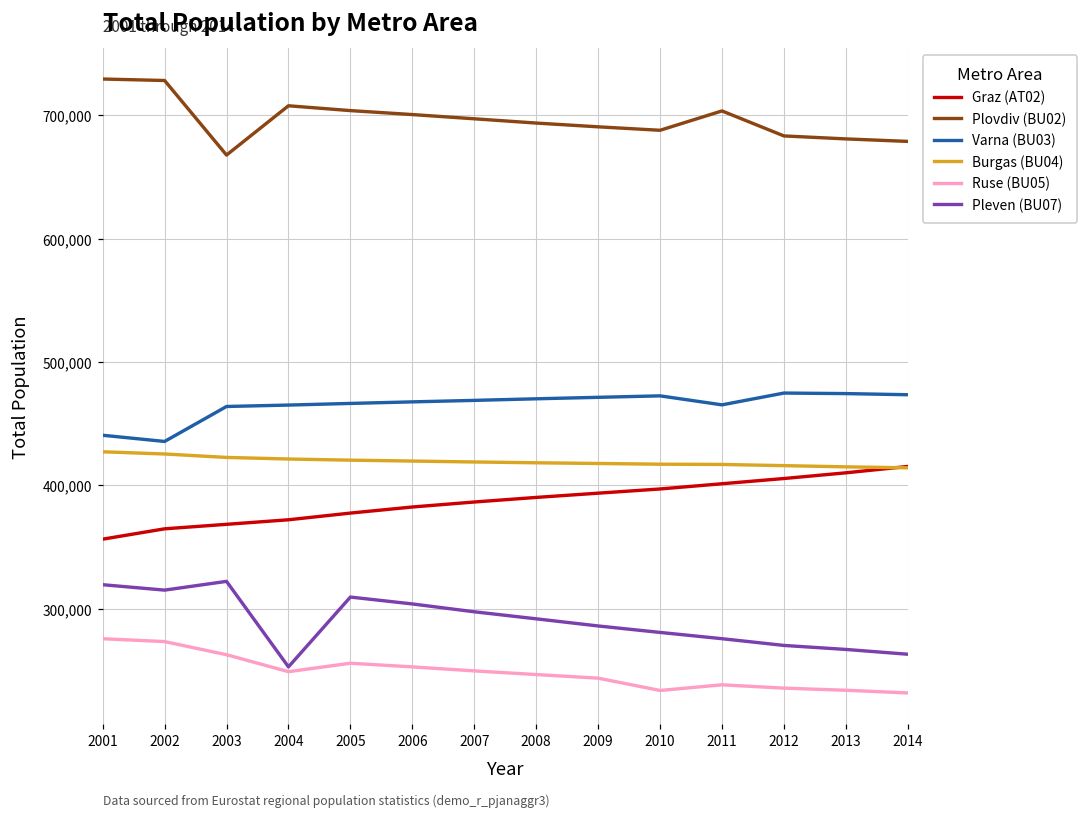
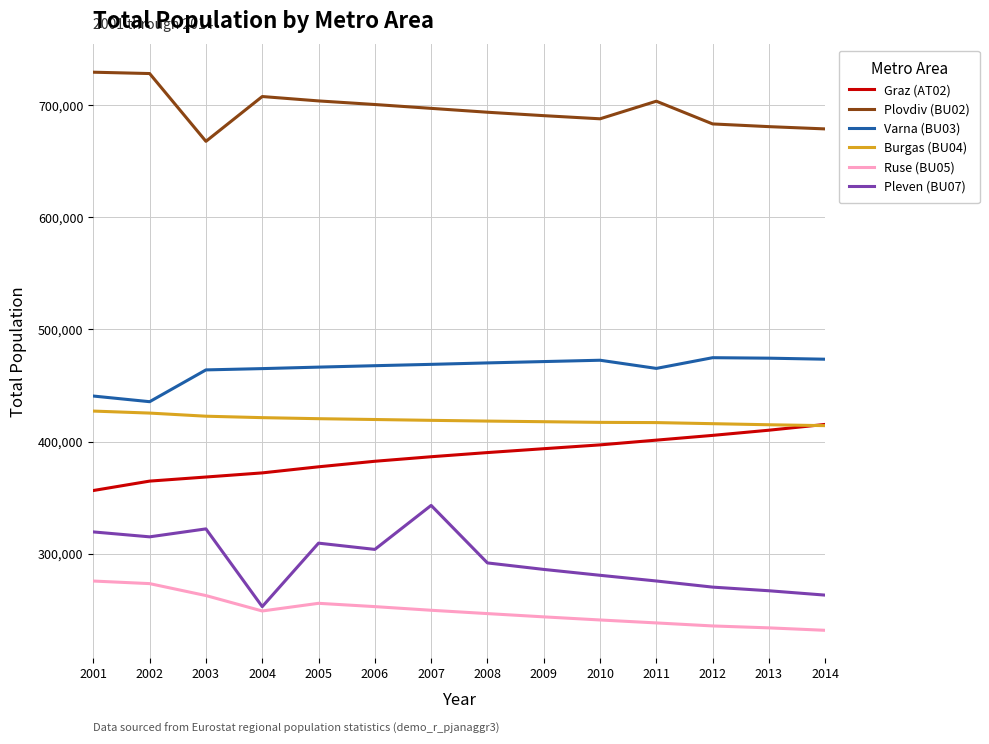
  {
    "Graz (AT02)": {
      "2001": "356,000",
      "2002": "365,000",
      "2003": "368,000",
      "2004": "372,000",
      "2005": "377,000",
      "2006": "382,000",
      "2007": "386,000",
      "2008": "390,000",
      "2009": "394,000",
      "2010": "397,000",
      "2011": "401,000",
      "2012": "405,000",
      "2013": "410,000"
    },
    "Plovdiv (BU02)": {
      "2001": "729,000",
      "2002": "728,000",
      "2003": "668,000",
      "2004": "708,000",
      "2005": "704,000",
      "2006": "701,000",
      "2007": "697,000",
      "2008": "694,000",
      "2009": "691,000",
      "2010": "688,000",
      "2011": "704,000",
      "2012": "683,000",
      "2013": "681,000",
      "2014": "679,000"
    },
    "Varna (BU03)": {
      "2001": "441,000",
      "2002": "436,000",
      "2003": "464,000",
      "2004": "465,000",
      "2005": "466,000",
      "2006": "468,000",
      "2007": "469,000",
      "2008": "470,000",
      "2009": "471,000",
      "2010": "473,000",
      "2011": "465,000",
      "2012": "475,000",
      "2013": "474,000",
      "2014": "473,000"
    },
    "Burgas (BU04)": {
      "2001": "427,000",
      "2002": "425,000",
      "2003": "423,000",
      "2004": "421,000",
      "2005": "420,000",
      "2006": "420,000",
      "2007": "419,000",
      "2008": "418,000",
      "2009": "418,000",
      "2010": "417,000",
      "2011": "417,000",
      "2012": "416,000",
      "2013": "415,000"
    },
    "Ruse (BU05)": {
      "2001": "276,000",
      "2002": "273,000",
      "2003": "263,000",
      "2004": "249,000",
      "2005": "256,000",
      "2006": "253,000",
      "2007": "249,000",
      "2008": "246,000",
      "2009": "244,000",
-     "2010": "234,000",
+     "2010": "241,000",
      "2011": "238,000",
      "2012": "235,000",
      "2013": "234,000",
      "2014": "232,000"
    },
    "Pleven (BU07)": {
      "2001": "319,000",
      "2002": "315,000",
      "2003": "322,000",
      "2004": "253,000",
      "2005": "309,000",
      "2006": "304,000",
-     "2007": "297,000",
+     "2007": "343,000",
      "2008": "292,000",
      "2009": "286,000",
      "2010": "281,000",
      "2011": "276,000",
      "2012": "270,000",
      "2013": "267,000",
      "2014": "263,000"
    }
  }
